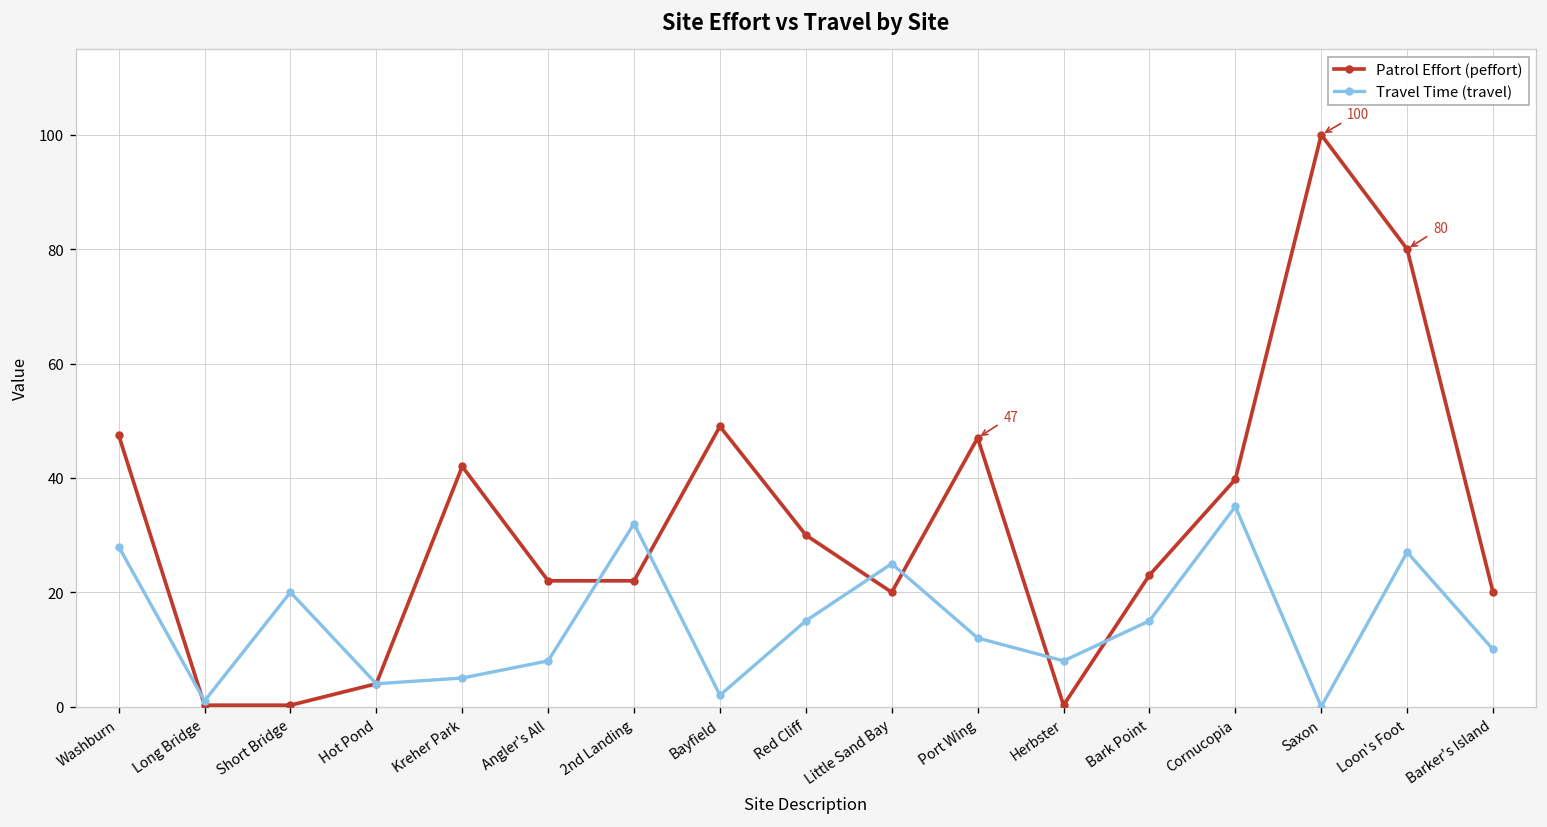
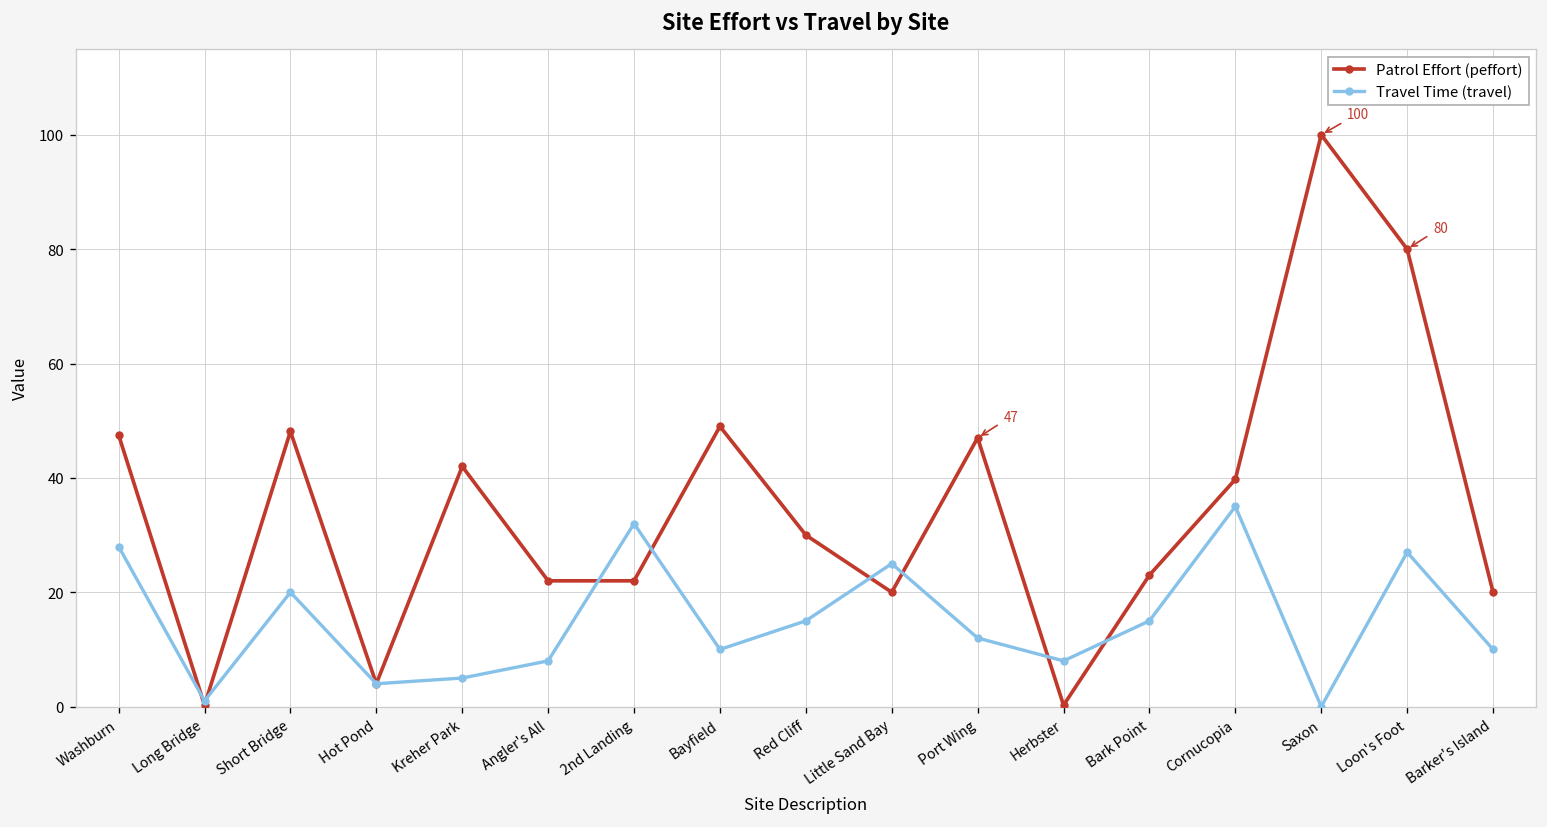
  {
    "Patrol Effort (peffort)": {
      "Washburn": 48,
      "Long Bridge": 0,
-     "Short Bridge": 0,
+     "Short Bridge": 48,
      "Kreher Park": 42,
      "Angler's All": 22,
      "2nd Landing": 22,
      "Bayfield": 49,
      "Red Cliff": 30,
      "Little Sand Bay": 20,
      "Herbster": 0,
      "Bark Point": 23,
      "Cornucopia": 40,
      "Barker's Island": 20
    },
    "Travel Time (travel)": {
      "Washburn": 28,
      "Long Bridge": 1,
      "Short Bridge": 20,
      "Kreher Park": 5,
      "Angler's All": 8,
      "2nd Landing": 32,
-     "Bayfield": 2,
+     "Bayfield": 10,
      "Red Cliff": 15,
      "Little Sand Bay": 25,
      "Port Wing": 12,
      "Herbster": 8,
      "Bark Point": 15,
      "Cornucopia": 35,
      "Saxon": 0,
      "Loon's Foot": 27,
      "Barker's Island": 10
    }
  }
